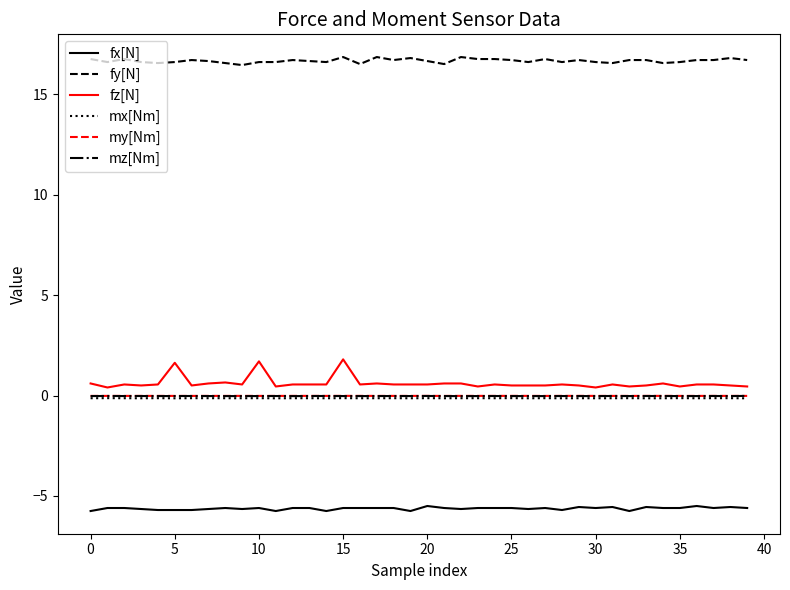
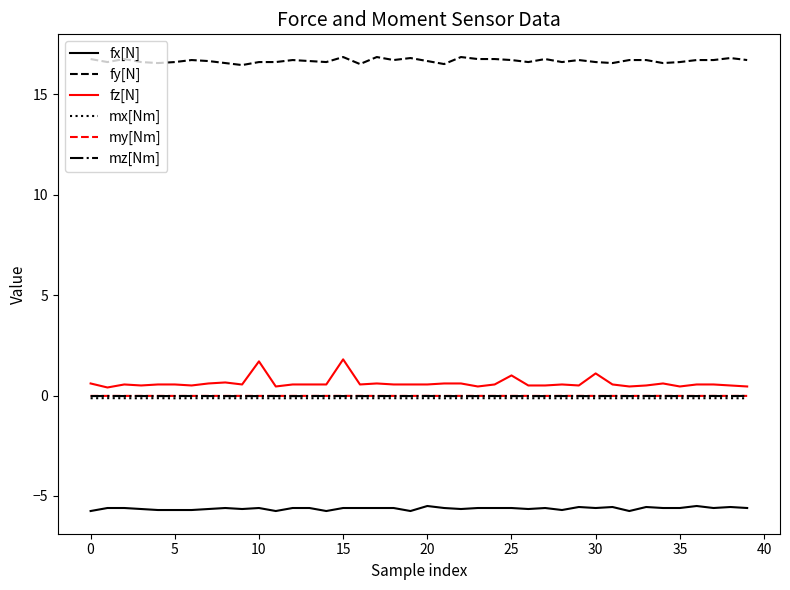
  {
    "fz[N]": {
      "0": 0.6,
-     "5": 1.6,
+     "5": 0.6,
      "10": 1.7,
      "15": 1.8,
      "20": 0.6,
-     "25": 0.5,
-     "30": 0.4,
+     "25": 1.0,
+     "30": 1.1,
      "35": 0.5
    }
  }
